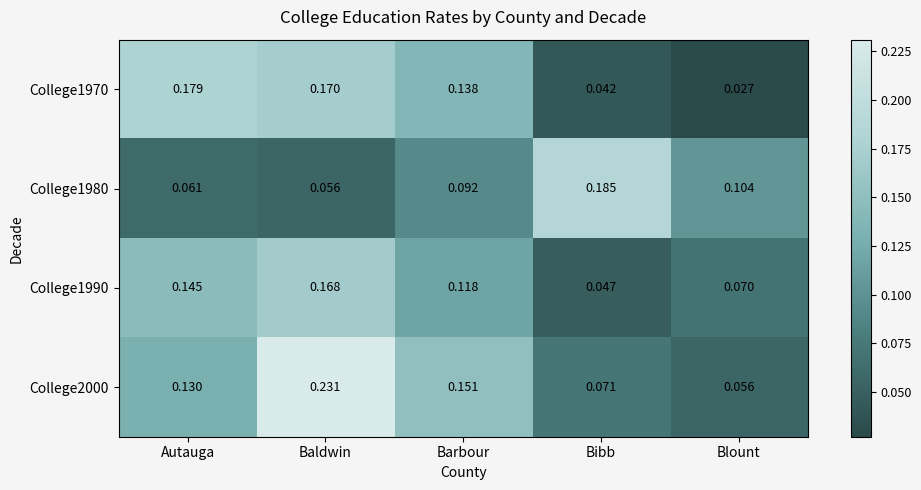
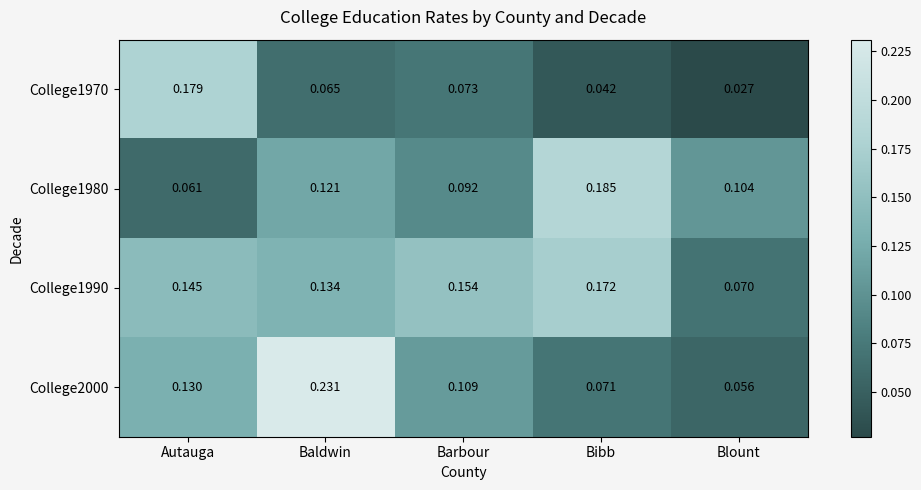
  {
    "College1970": {
      "Autauga": 0.179,
-     "Baldwin": 0.170,
-     "Barbour": 0.138,
+     "Baldwin": 0.065,
+     "Barbour": 0.073,
      "Bibb": 0.042,
      "Blount": 0.027
    },
    "College1980": {
      "Autauga": 0.061,
-     "Baldwin": 0.056,
+     "Baldwin": 0.121,
      "Barbour": 0.092,
      "Bibb": 0.185,
      "Blount": 0.104
    },
    "College1990": {
      "Autauga": 0.145,
-     "Baldwin": 0.168,
-     "Barbour": 0.118,
-     "Bibb": 0.047,
+     "Baldwin": 0.134,
+     "Barbour": 0.154,
+     "Bibb": 0.172,
      "Blount": 0.070
    },
    "College2000": {
      "Autauga": 0.130,
      "Baldwin": 0.231,
-     "Barbour": 0.151,
+     "Barbour": 0.109,
      "Bibb": 0.071,
      "Blount": 0.056
    }
  }
